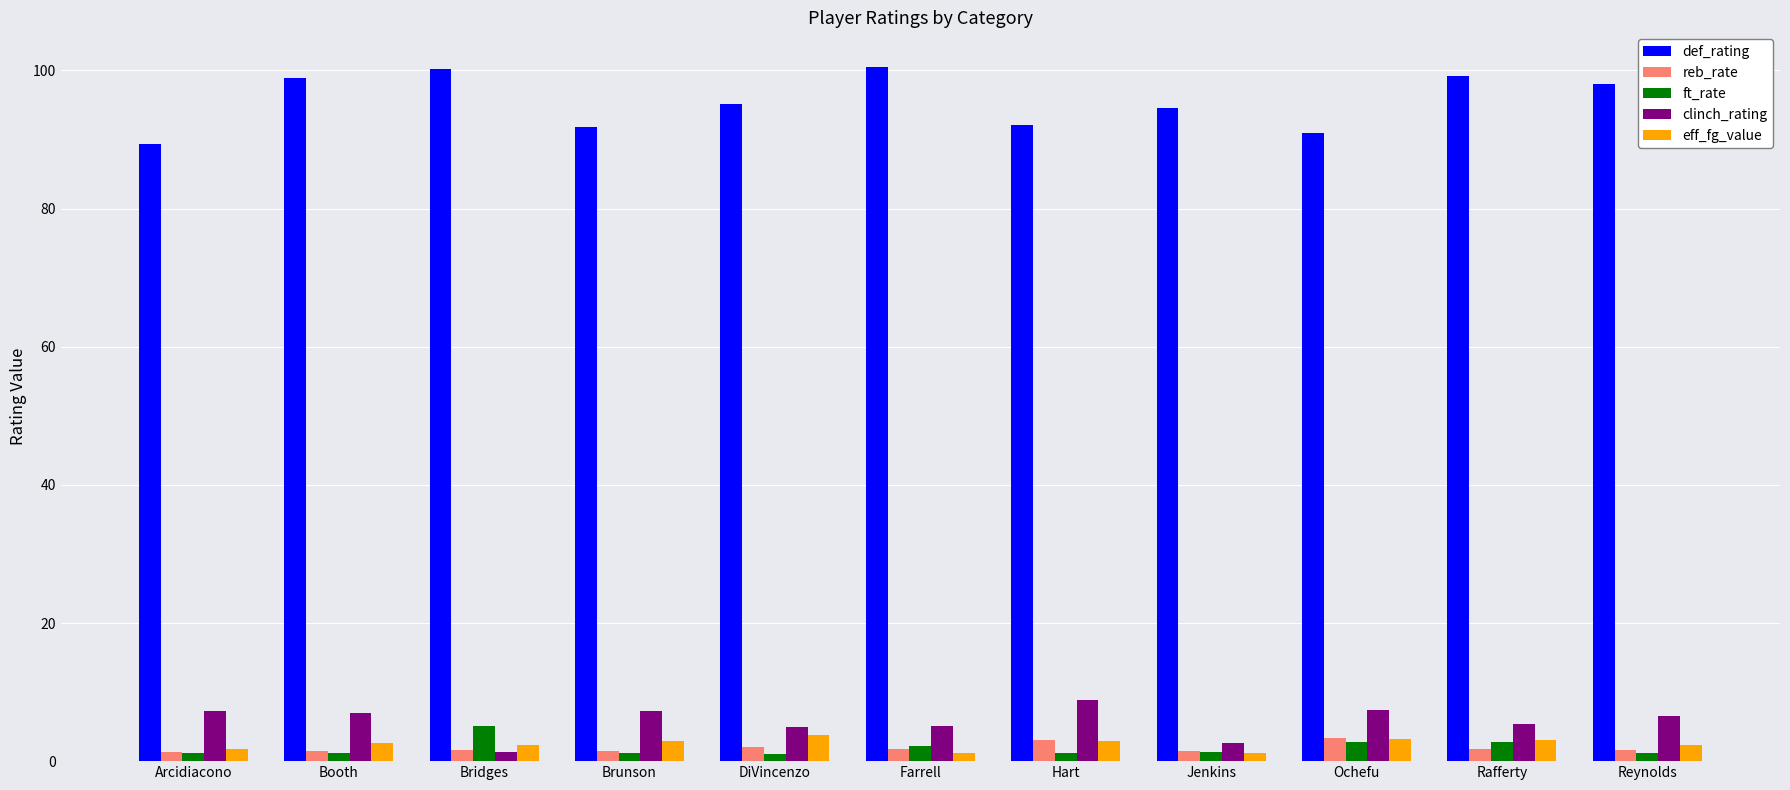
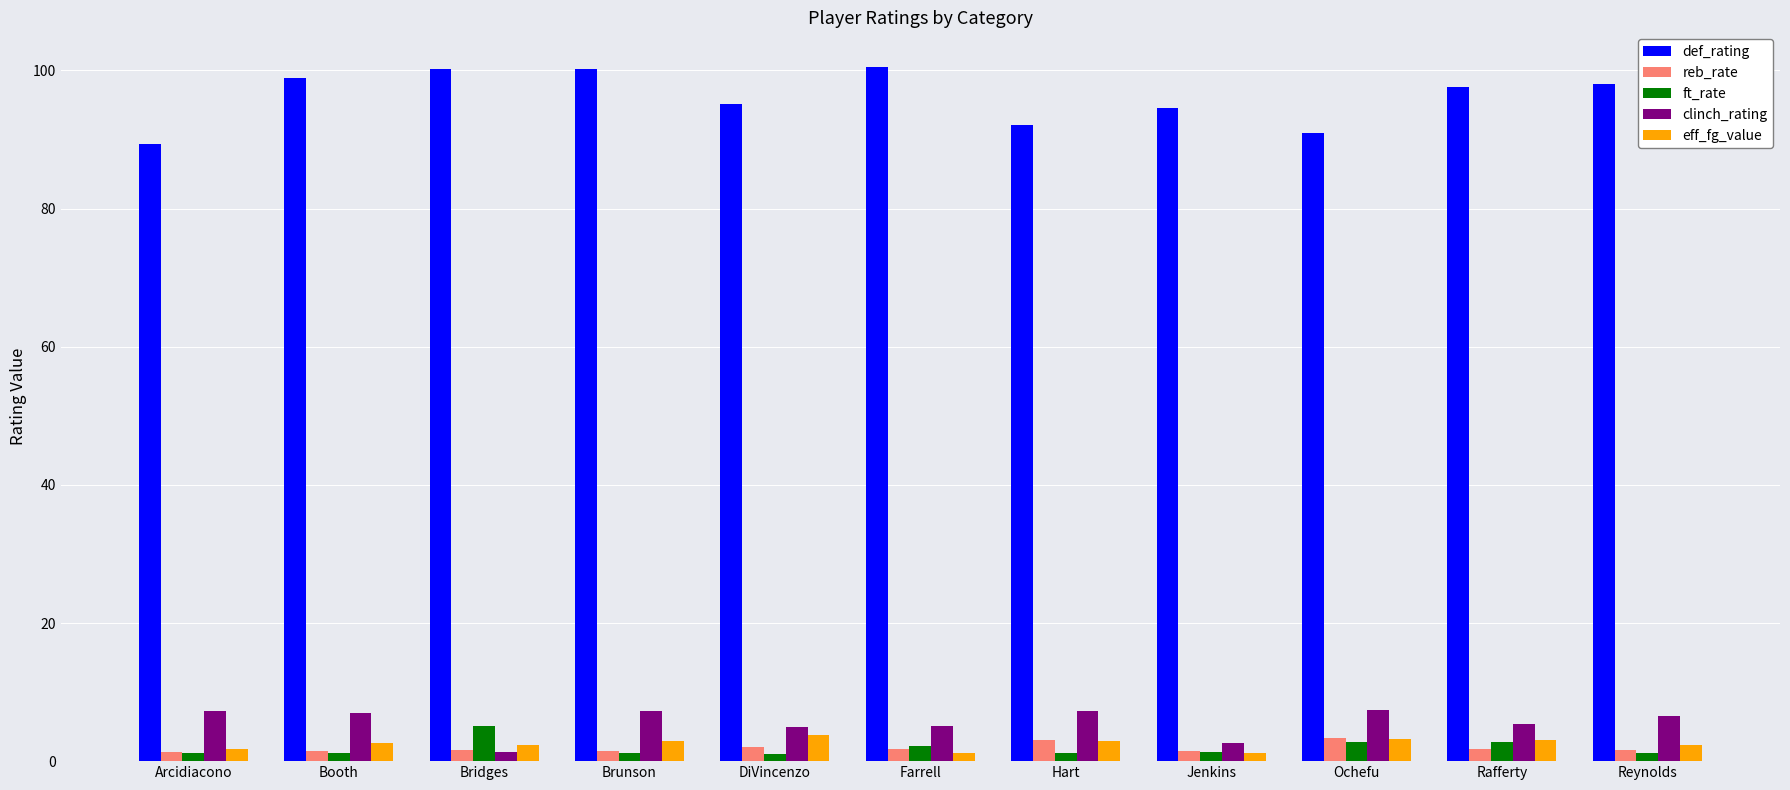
  {
    "def_rating": {
      "Arcidiacono": 89,
      "Booth": 99,
      "Bridges": 100,
-     "Brunson": 92,
+     "Brunson": 100,
      "DiVincenzo": 95,
      "Farrell": 101,
      "Hart": 92,
      "Jenkins": 95,
      "Ochefu": 91,
-     "Rafferty": 99,
+     "Rafferty": 98,
      "Reynolds": 98
    },
    "reb_rate": {
      "Arcidiacono": 1,
      "Booth": 1,
      "Bridges": 2,
      "Brunson": 1,
      "DiVincenzo": 2,
      "Farrell": 2,
      "Hart": 3,
      "Jenkins": 1,
      "Ochefu": 3,
      "Rafferty": 2,
      "Reynolds": 2
    },
    "ft_rate": {
      "Arcidiacono": 1,
      "Booth": 1,
      "Bridges": 5,
      "Brunson": 1,
      "DiVincenzo": 1,
      "Farrell": 2,
      "Hart": 1,
      "Jenkins": 1,
      "Ochefu": 3,
      "Rafferty": 3,
      "Reynolds": 1
    },
    "clinch_rating": {
      "Arcidiacono": 7,
      "Booth": 7,
      "Bridges": 1,
      "Brunson": 7,
      "DiVincenzo": 5,
      "Farrell": 5,
-     "Hart": 9,
+     "Hart": 7,
      "Jenkins": 3,
      "Ochefu": 7,
      "Rafferty": 5,
      "Reynolds": 7
    },
    "eff_fg_value": {
      "Arcidiacono": 2,
      "Booth": 3,
      "Bridges": 2,
      "Brunson": 3,
      "DiVincenzo": 4,
      "Farrell": 1,
      "Hart": 3,
      "Jenkins": 1,
      "Ochefu": 3,
      "Rafferty": 3,
      "Reynolds": 2
    }
  }
